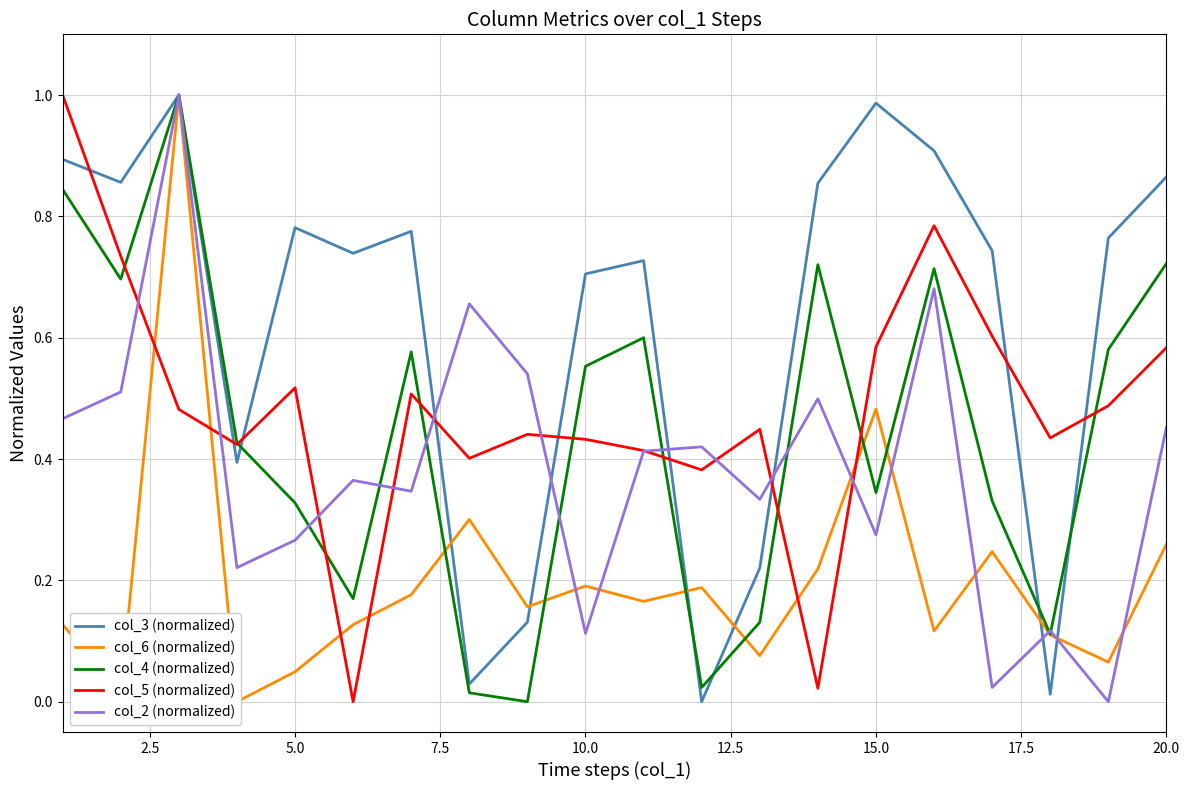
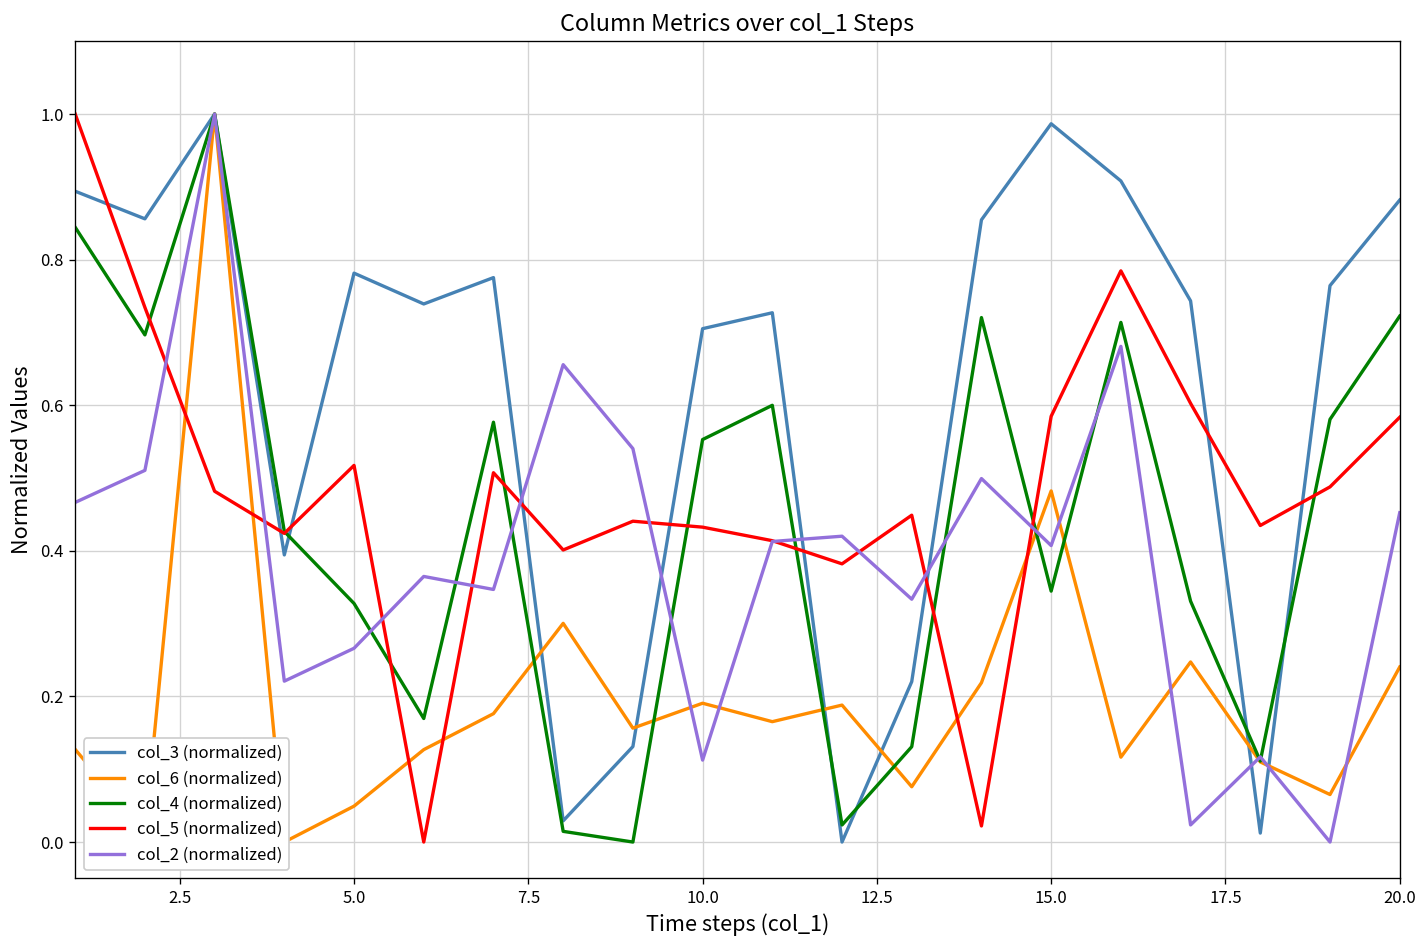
  {
    "col_3 (normalized)": {
      "5.0": 0.78,
      "10.0": 0.71,
      "15.0": 0.99,
-     "20.0": 0.86
+     "20.0": 0.88
    },
    "col_6 (normalized)": {
      "5.0": 0.05,
      "10.0": 0.19,
      "15.0": 0.48,
-     "20.0": 0.26
+     "20.0": 0.24
    },
    "col_4 (normalized)": {
      "5.0": 0.33,
      "10.0": 0.55,
      "15.0": 0.34,
      "20.0": 0.72
    },
    "col_5 (normalized)": {
      "5.0": 0.52,
      "10.0": 0.43,
      "15.0": 0.58,
      "20.0": 0.58
    },
    "col_2 (normalized)": {
      "5.0": 0.27,
      "10.0": 0.11,
-     "15.0": 0.28,
+     "15.0": 0.41,
      "20.0": 0.45
    }
  }
